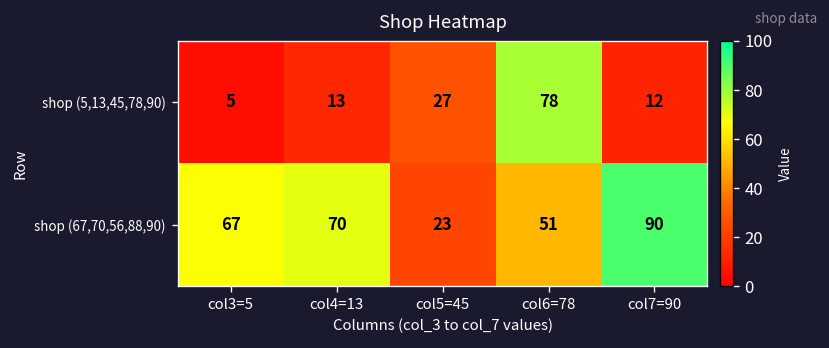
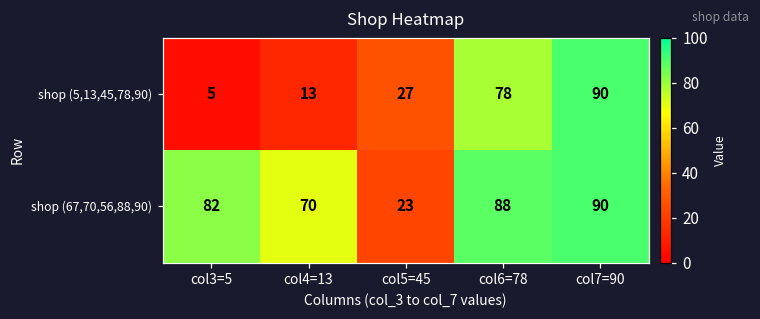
  {
    "shop (5,13,45,78,90)": {
      "col3=5": 5,
      "col4=13": 13,
      "col5=45": 27,
      "col6=78": 78,
-     "col7=90": 12
+     "col7=90": 90
    },
    "shop (67,70,56,88,90)": {
-     "col3=5": 67,
+     "col3=5": 82,
      "col4=13": 70,
      "col5=45": 23,
-     "col6=78": 51,
+     "col6=78": 88,
      "col7=90": 90
    }
  }
